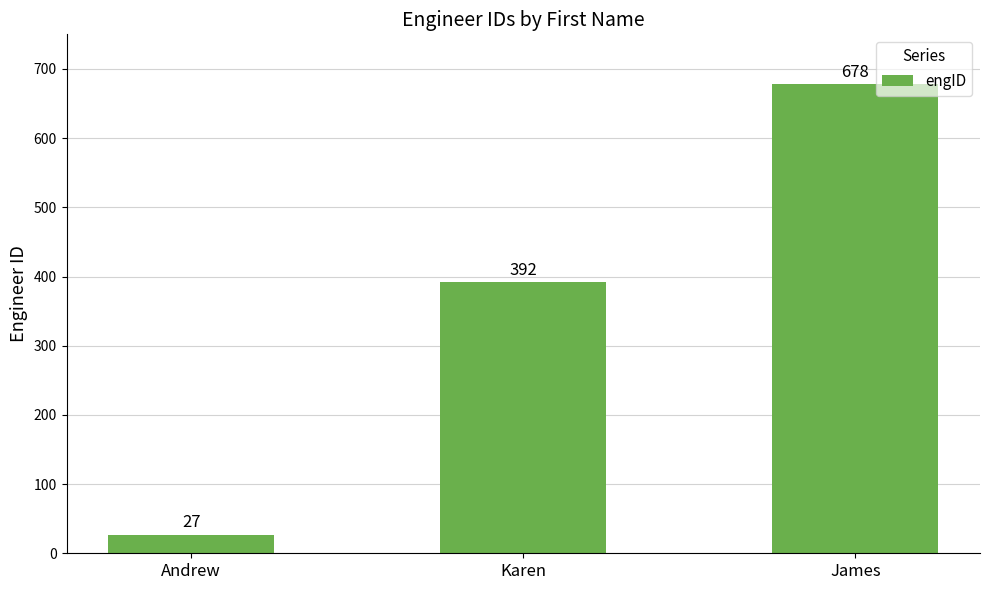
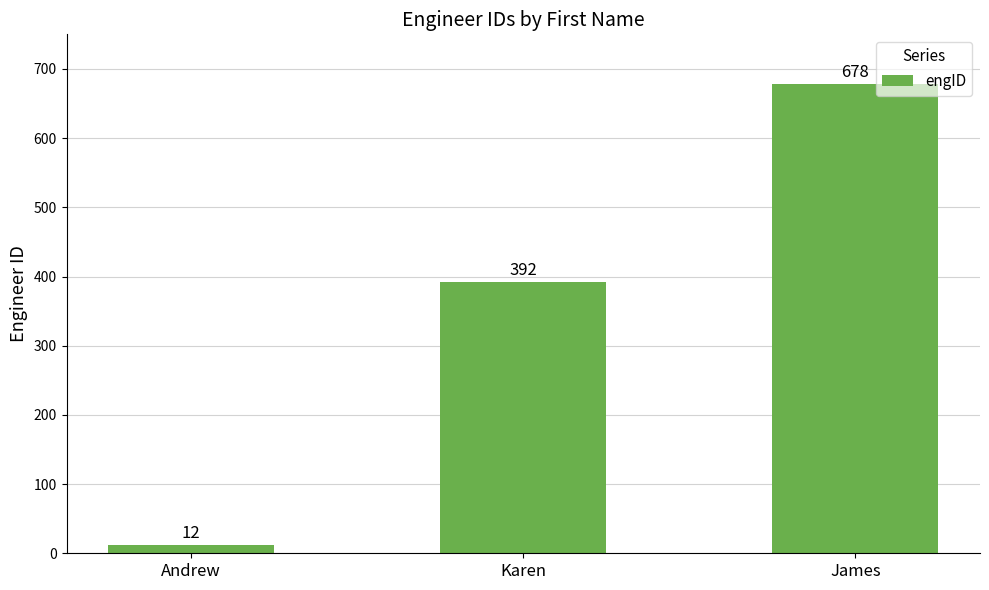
  {
-   "Andrew": 27,
+   "Andrew": 12,
    "Karen": 392,
    "James": 678
  }
